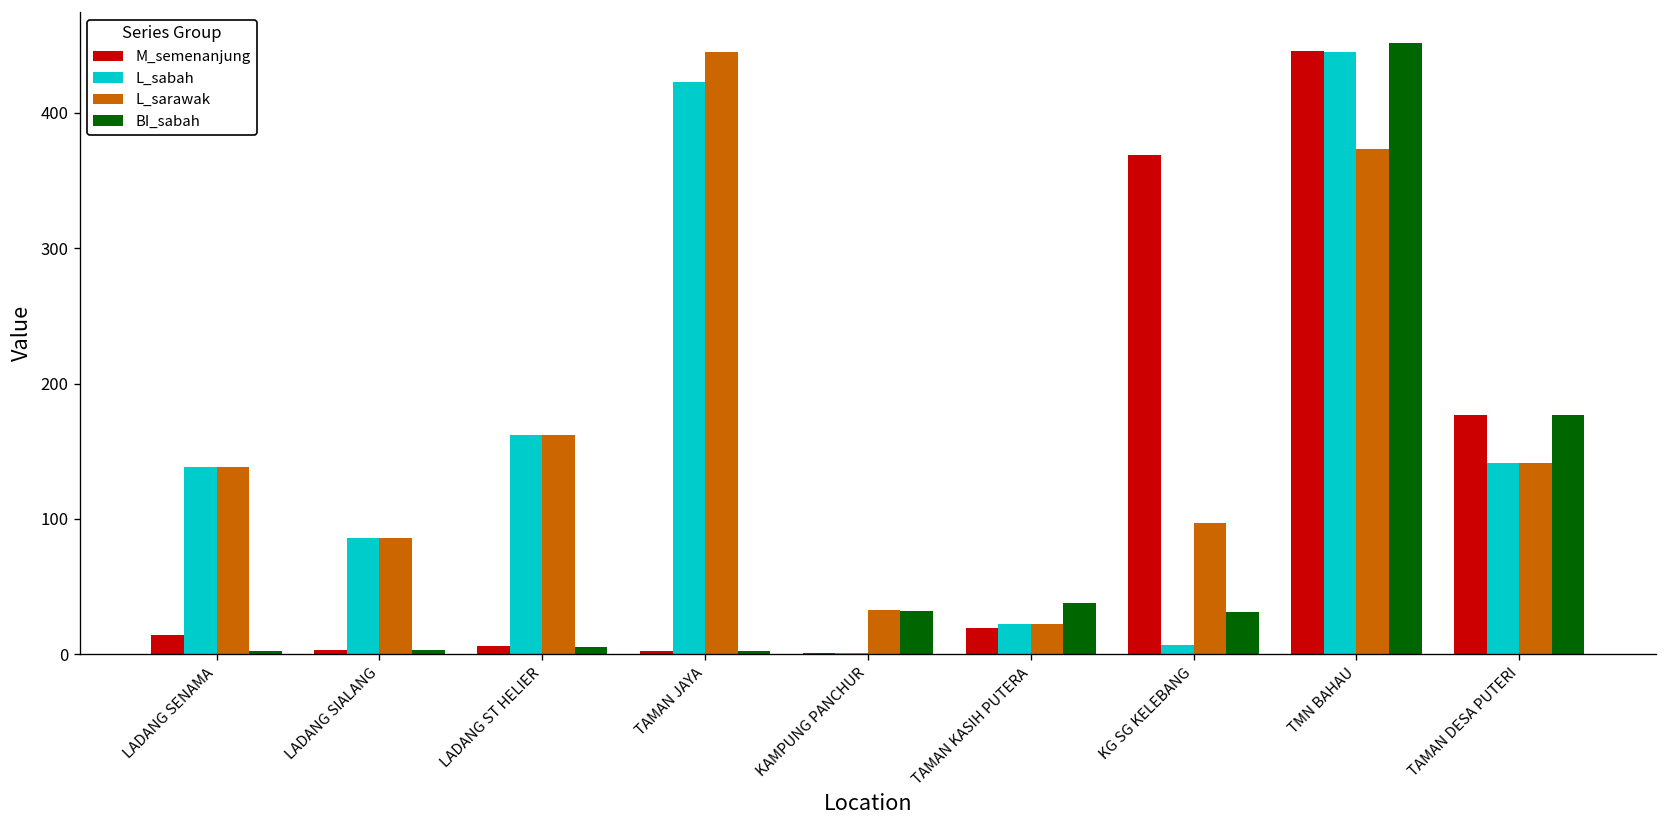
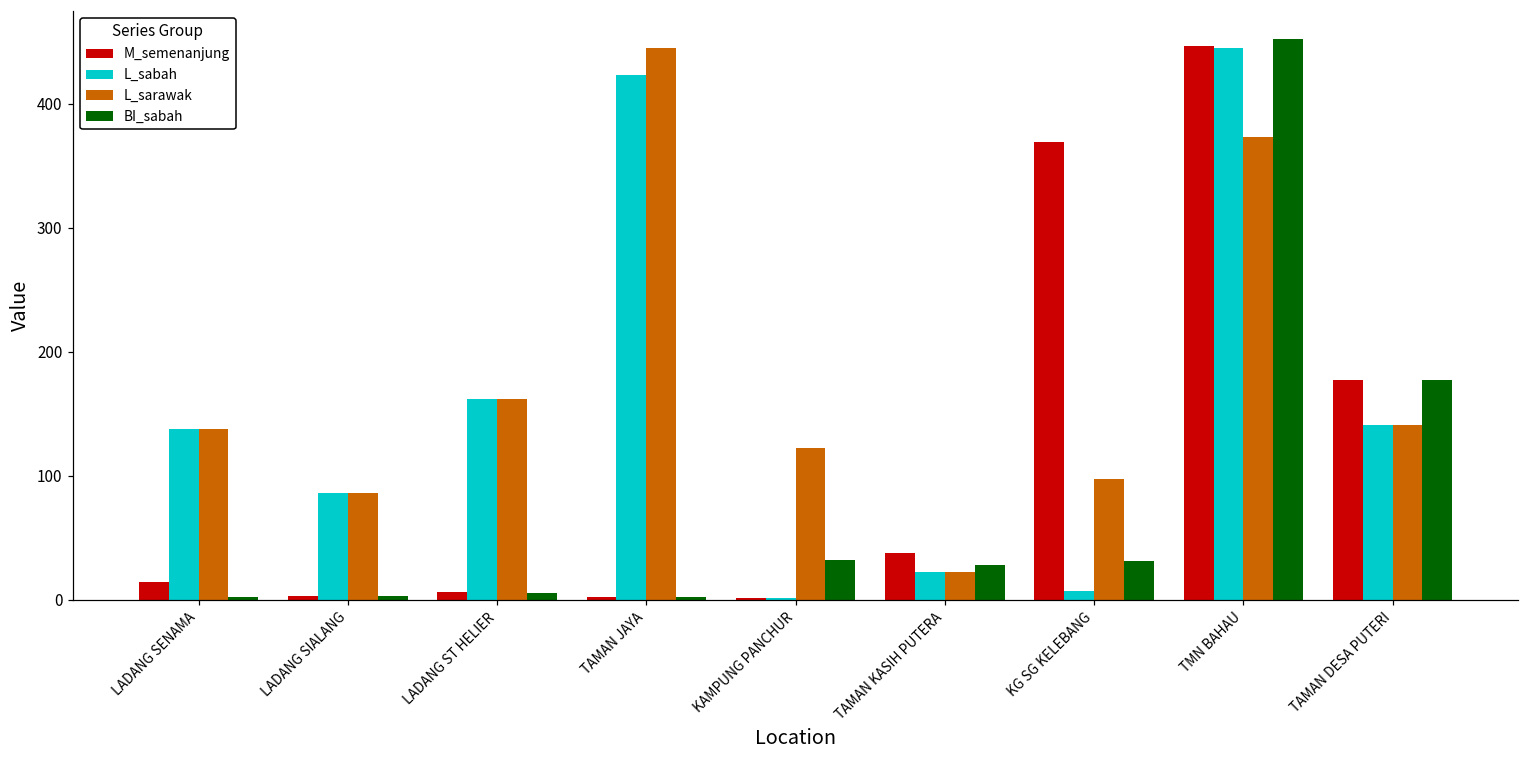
  {
    "M_semenanjung": {
      "LADANG SENAMA": 14,
      "LADANG SIALANG": 3,
      "LADANG ST HELIER": 6,
-     "TAMAN KASIH PUTERA": 19,
+     "TAMAN KASIH PUTERA": 38,
      "KG SG KELEBANG": 369,
      "TMN BAHAU": 446,
      "TAMAN DESA PUTERI": 177
    },
    "L_sabah": {
      "LADANG SENAMA": 138,
      "LADANG SIALANG": 86,
      "LADANG ST HELIER": 162,
      "TAMAN JAYA": 423,
      "TAMAN KASIH PUTERA": 22,
      "KG SG KELEBANG": 7,
      "TMN BAHAU": 445,
      "TAMAN DESA PUTERI": 141
    },
    "L_sarawak": {
      "LADANG SENAMA": 138,
      "LADANG SIALANG": 86,
      "LADANG ST HELIER": 162,
      "TAMAN JAYA": 445,
-     "KAMPUNG PANCHUR": 33,
+     "KAMPUNG PANCHUR": 122,
      "TAMAN KASIH PUTERA": 22,
      "KG SG KELEBANG": 97,
      "TMN BAHAU": 373,
      "TAMAN DESA PUTERI": 141
    },
    "BI_sabah": {
      "LADANG SIALANG": 3,
      "LADANG ST HELIER": 5,
      "KAMPUNG PANCHUR": 32,
-     "TAMAN KASIH PUTERA": 38,
+     "TAMAN KASIH PUTERA": 28,
      "KG SG KELEBANG": 31,
      "TMN BAHAU": 452,
      "TAMAN DESA PUTERI": 177
    }
  }
